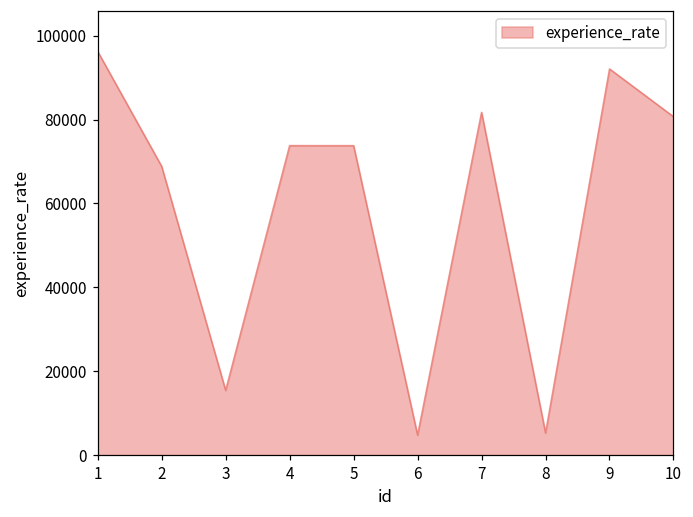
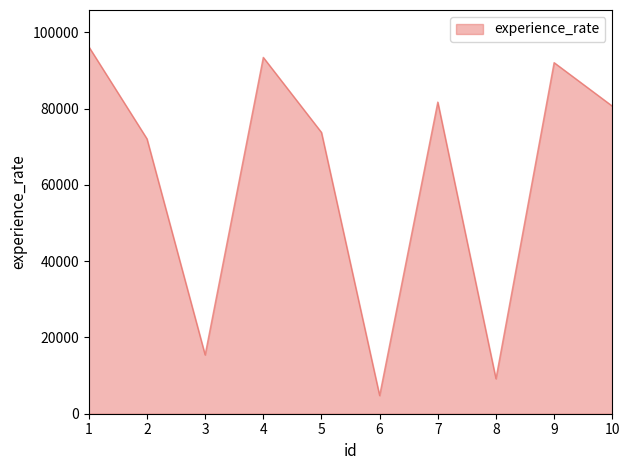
  {
    "1": 96000,
-   "2": 69000,
+   "2": 72000,
    "3": 15000,
-   "4": 74000,
+   "4": 93000,
    "5": 74000,
    "6": 5000,
    "7": 82000,
-   "8": 5000,
+   "8": 9000,
    "9": 92000,
    "10": 81000
  }
